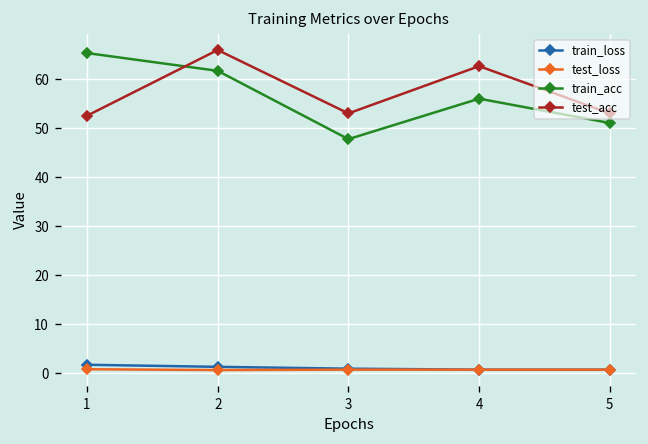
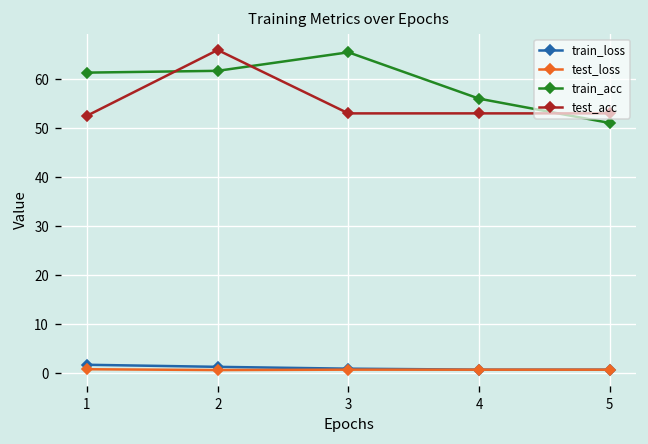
  {
    "train_loss": {
      "1": 2,
      "2": 1
    },
    "test_loss": {
      "1": 1,
      "2": 1
    },
    "train_acc": {
-     "1": 65,
+     "1": 61,
      "2": 62,
-     "3": 48,
+     "3": 65,
      "4": 56,
      "5": 51
    },
    "test_acc": {
      "1": 53,
      "2": 66,
      "3": 53,
-     "4": 63
+     "4": 53
    }
  }
